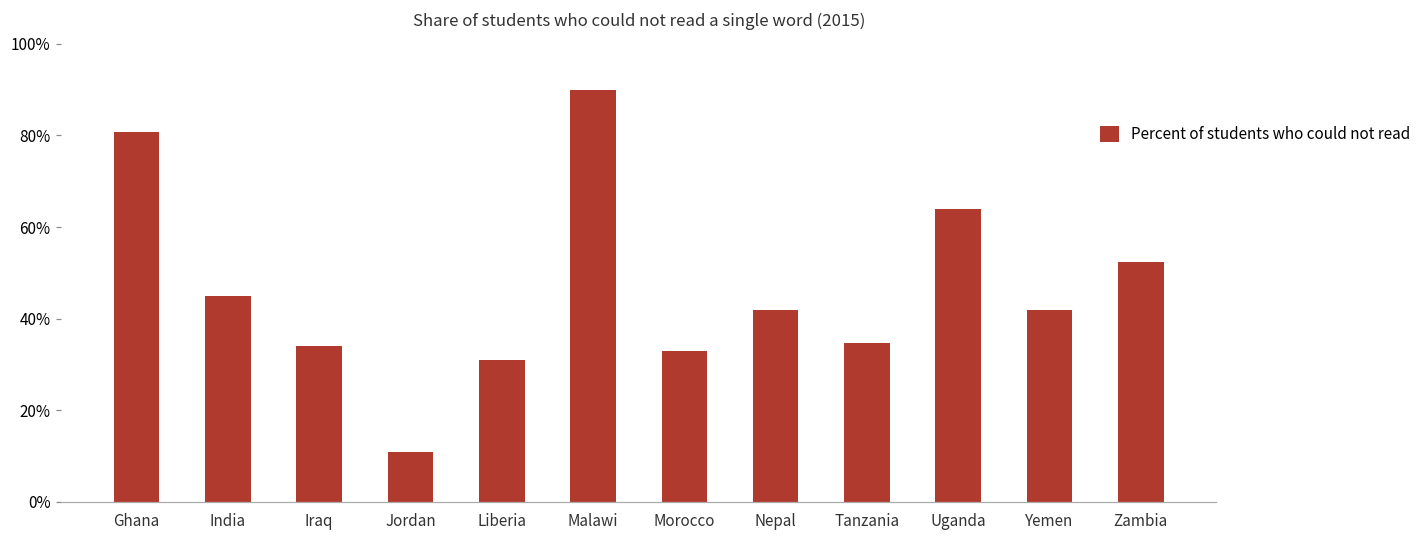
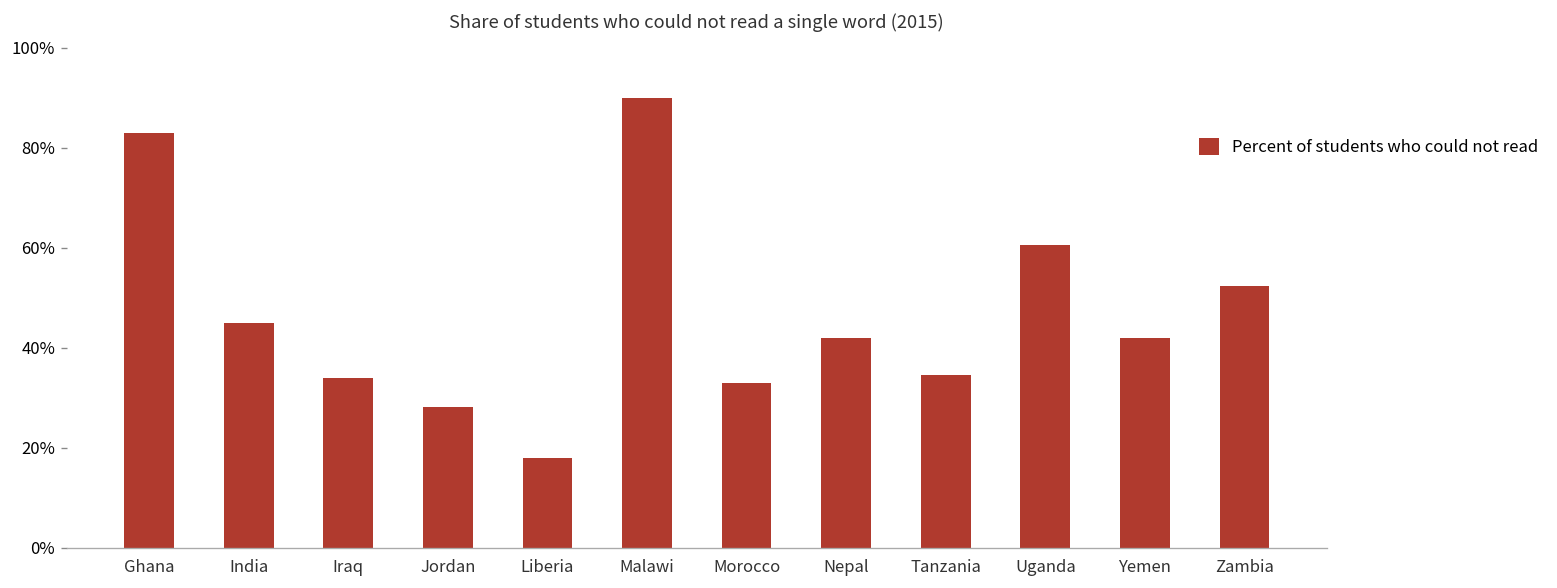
  {
-   "Ghana": "81%",
+   "Ghana": "83%",
    "India": "45%",
    "Iraq": "34%",
-   "Jordan": "11%",
-   "Liberia": "31%",
+   "Jordan": "28%",
+   "Liberia": "18%",
    "Malawi": "90%",
    "Morocco": "33%",
    "Nepal": "42%",
    "Tanzania": "35%",
-   "Uganda": "64%",
+   "Uganda": "61%",
    "Yemen": "42%",
    "Zambia": "52%"
  }
